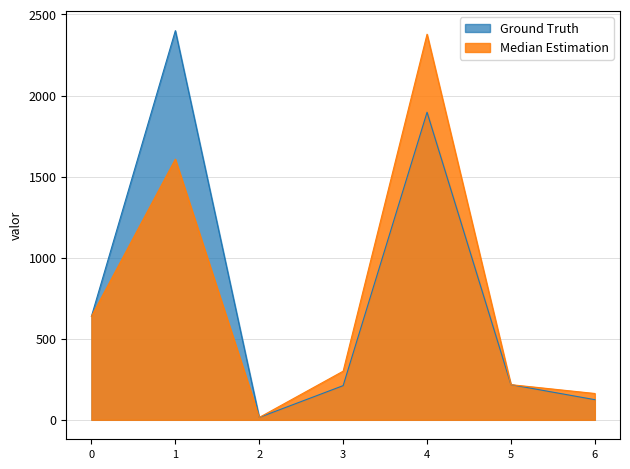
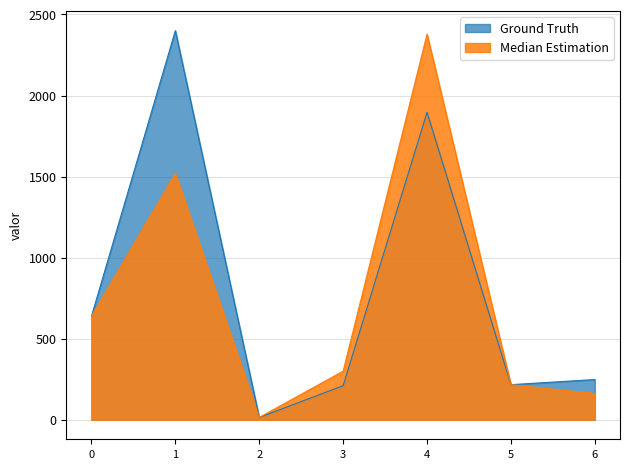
  {
    "Ground Truth": {
      "1": 2400,
      "3": 210,
      "4": 1900,
-     "6": 120
+     "6": 250
    },
    "Median Estimation": {
-     "1": 1610,
+     "1": 1520,
      "3": 300,
      "4": 2380,
      "6": 160
    }
  }
